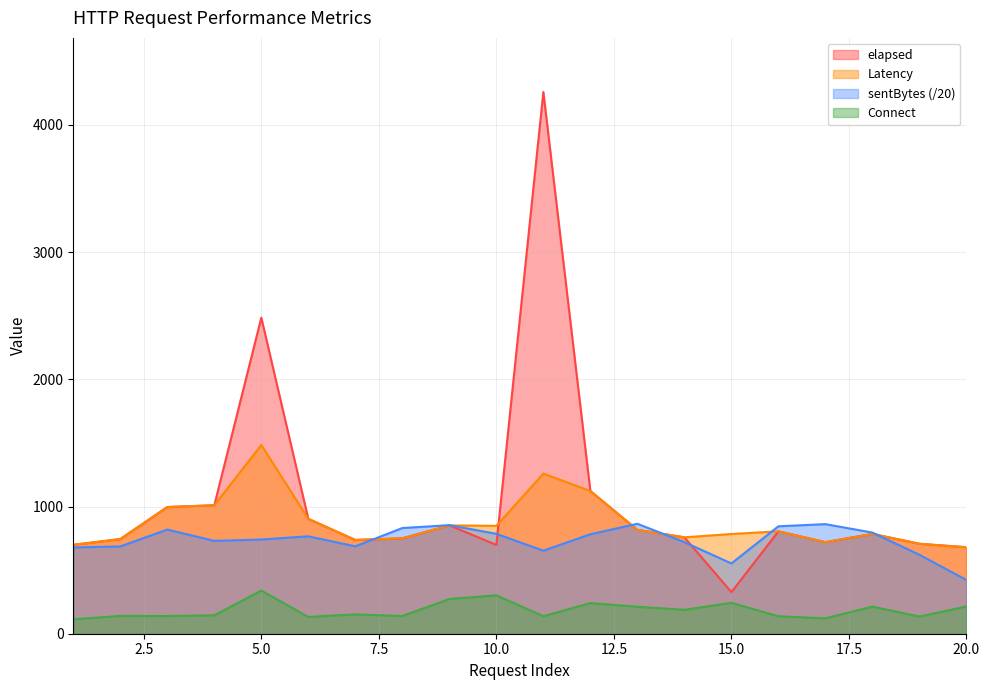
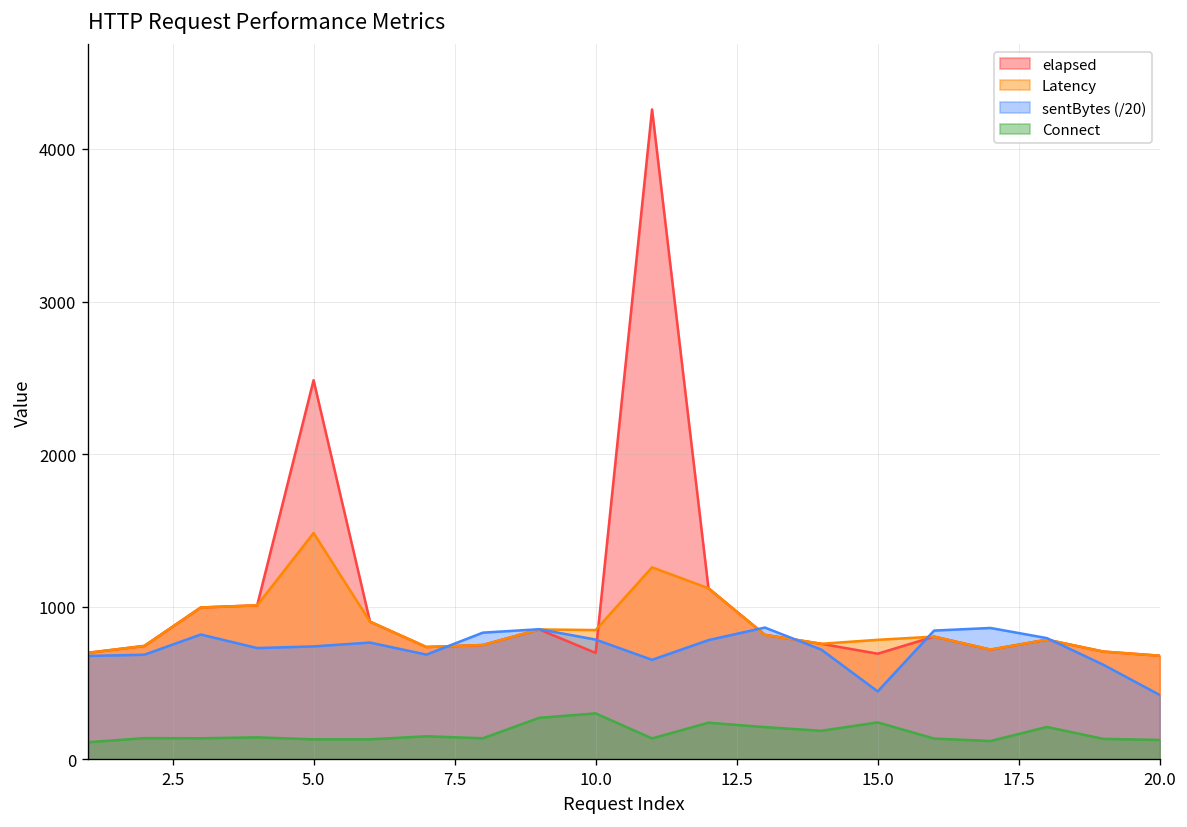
  {
    "elapsed": {
      "5.0": 2490,
      "10.0": 700,
-     "15.0": 330
+     "15.0": 690
    },
    "Latency": {
      "5.0": 1480,
      "10.0": 850,
      "15.0": 780
    },
    "sentBytes (/20)": {
      "5.0": 740,
      "10.0": 790,
-     "15.0": 550,
+     "15.0": 450,
      "20.0": 420
    },
    "Connect": {
-     "5.0": 340,
+     "5.0": 130,
      "10.0": 300,
      "15.0": 240,
-     "20.0": 210
+     "20.0": 130
    }
  }
